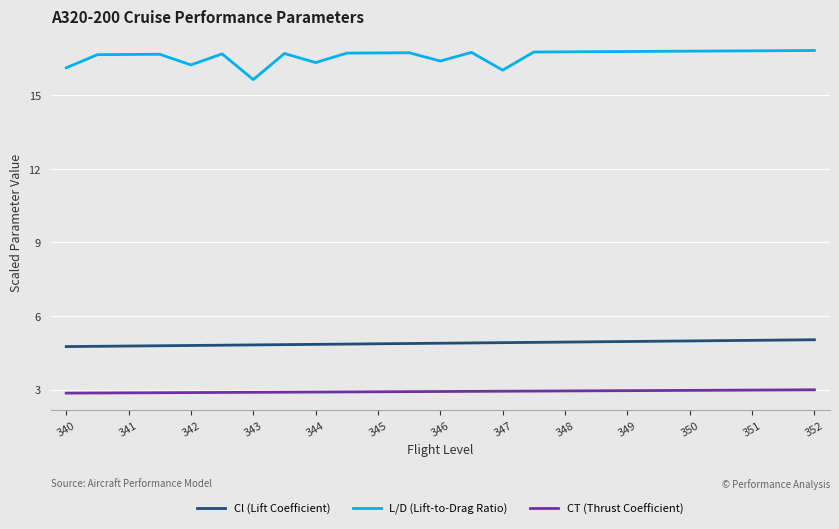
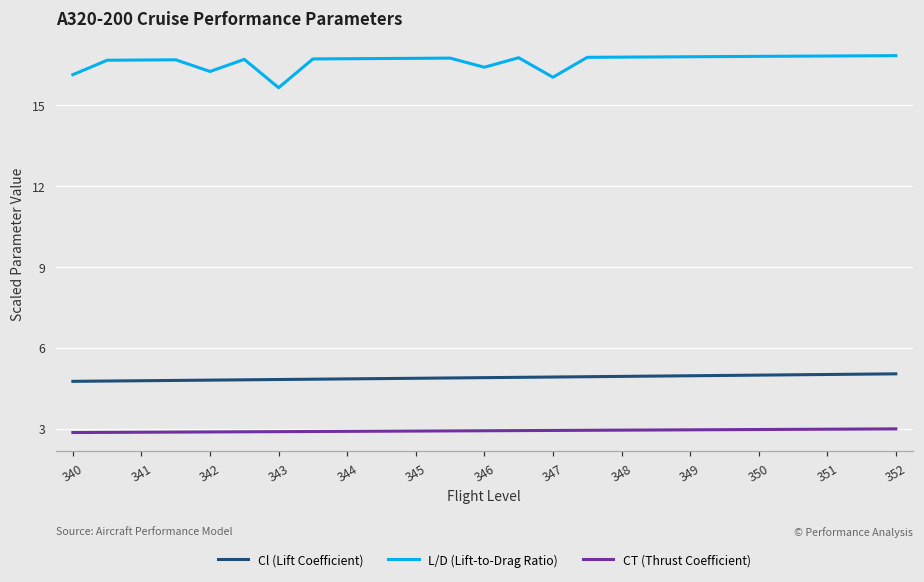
  {
    "Cl (Lift Coefficient)": {
      "340": 4.8,
      "341": 4.8,
      "342": 4.8,
      "343": 4.8,
      "344": 4.8,
      "345": 4.9,
      "346": 4.9,
      "347": 4.9,
      "348": 4.9,
      "349": 5.0,
      "350": 5.0,
      "351": 5.0,
      "352": 5.0
    },
    "L/D (Lift-to-Drag Ratio)": {
      "340": 16.1,
      "341": 16.7,
      "342": 16.2,
      "343": 15.6,
-     "344": 16.3,
+     "344": 16.7,
      "345": 16.7,
      "346": 16.4,
      "347": 16.0,
      "348": 16.8,
      "349": 16.8,
      "350": 16.8,
      "351": 16.8,
      "352": 16.8
    },
    "CT (Thrust Coefficient)": {
      "340": 2.9,
      "341": 2.9,
      "342": 2.9,
      "343": 2.9,
      "344": 2.9,
      "345": 2.9,
      "346": 2.9,
      "347": 2.9,
      "348": 2.9,
      "349": 3.0,
      "350": 3.0,
      "351": 3.0,
      "352": 3.0
    }
  }
